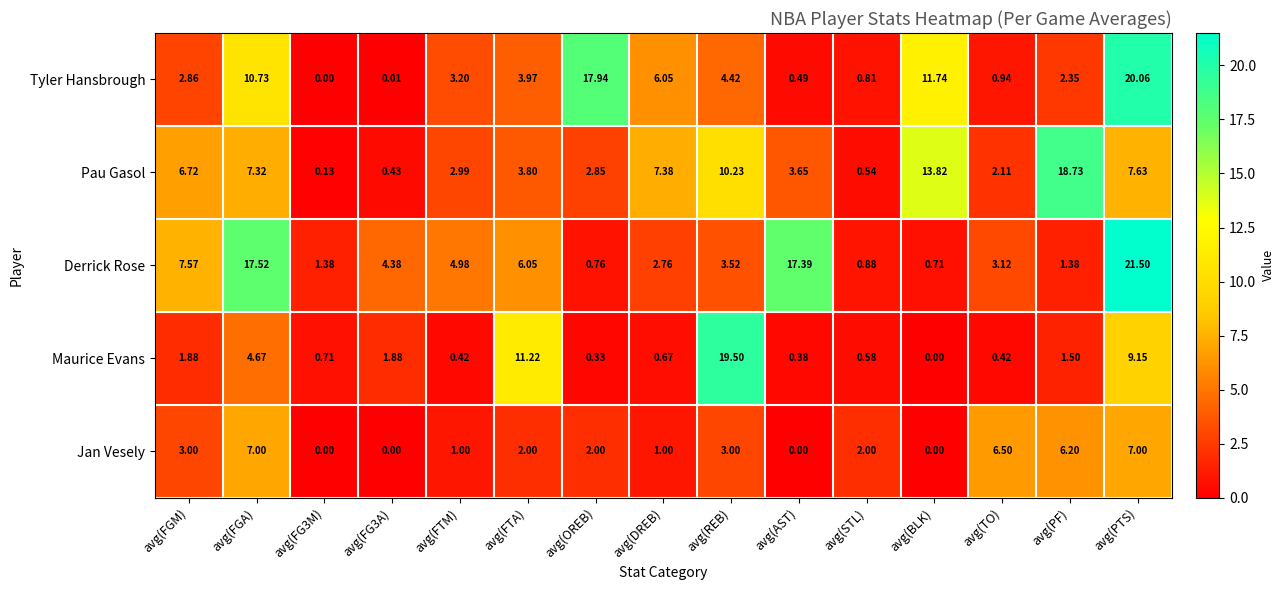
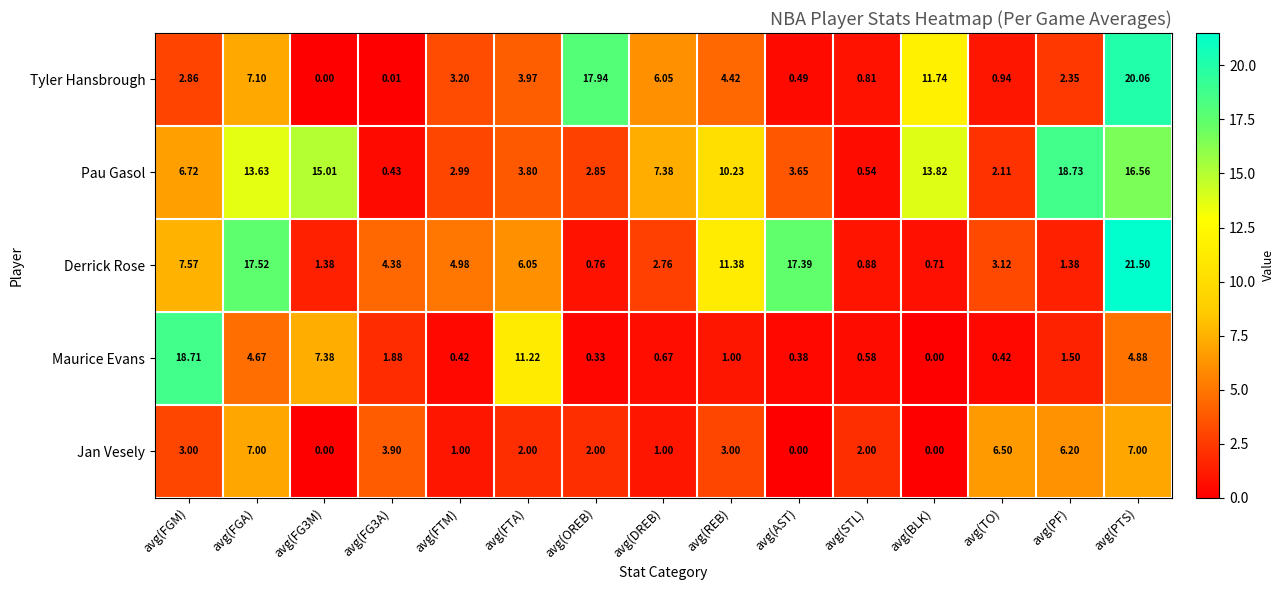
  {
    "Tyler Hansbrough": {
      "avg(FGM)": 2.86,
-     "avg(FGA)": 10.73,
+     "avg(FGA)": 7.10,
      "avg(FG3M)": 0.00,
      "avg(FG3A)": 0.01,
      "avg(FTM)": 3.20,
      "avg(FTA)": 3.97,
      "avg(OREB)": 17.94,
      "avg(DREB)": 6.05,
      "avg(REB)": 4.42,
      "avg(AST)": 0.49,
      "avg(STL)": 0.81,
      "avg(BLK)": 11.74,
      "avg(TO)": 0.94,
      "avg(PF)": 2.35,
      "avg(PTS)": 20.06
    },
    "Pau Gasol": {
      "avg(FGM)": 6.72,
-     "avg(FGA)": 7.32,
-     "avg(FG3M)": 0.13,
+     "avg(FGA)": 13.63,
+     "avg(FG3M)": 15.01,
      "avg(FG3A)": 0.43,
      "avg(FTM)": 2.99,
      "avg(FTA)": 3.80,
      "avg(OREB)": 2.85,
      "avg(DREB)": 7.38,
      "avg(REB)": 10.23,
      "avg(AST)": 3.65,
      "avg(STL)": 0.54,
      "avg(BLK)": 13.82,
      "avg(TO)": 2.11,
      "avg(PF)": 18.73,
-     "avg(PTS)": 7.63
+     "avg(PTS)": 16.56
    },
    "Derrick Rose": {
      "avg(FGM)": 7.57,
      "avg(FGA)": 17.52,
      "avg(FG3M)": 1.38,
      "avg(FG3A)": 4.38,
      "avg(FTM)": 4.98,
      "avg(FTA)": 6.05,
      "avg(OREB)": 0.76,
      "avg(DREB)": 2.76,
-     "avg(REB)": 3.52,
+     "avg(REB)": 11.38,
      "avg(AST)": 17.39,
      "avg(STL)": 0.88,
      "avg(BLK)": 0.71,
      "avg(TO)": 3.12,
      "avg(PF)": 1.38,
      "avg(PTS)": 21.50
    },
    "Maurice Evans": {
-     "avg(FGM)": 1.88,
+     "avg(FGM)": 18.71,
      "avg(FGA)": 4.67,
-     "avg(FG3M)": 0.71,
+     "avg(FG3M)": 7.38,
      "avg(FG3A)": 1.88,
      "avg(FTM)": 0.42,
      "avg(FTA)": 11.22,
      "avg(OREB)": 0.33,
      "avg(DREB)": 0.67,
-     "avg(REB)": 19.50,
+     "avg(REB)": 1.00,
      "avg(AST)": 0.38,
      "avg(STL)": 0.58,
      "avg(BLK)": 0.00,
      "avg(TO)": 0.42,
      "avg(PF)": 1.50,
-     "avg(PTS)": 9.15
+     "avg(PTS)": 4.88
    },
    "Jan Vesely": {
      "avg(FGM)": 3.00,
      "avg(FGA)": 7.00,
      "avg(FG3M)": 0.00,
-     "avg(FG3A)": 0.00,
+     "avg(FG3A)": 3.90,
      "avg(FTM)": 1.00,
      "avg(FTA)": 2.00,
      "avg(OREB)": 2.00,
      "avg(DREB)": 1.00,
      "avg(REB)": 3.00,
      "avg(AST)": 0.00,
      "avg(STL)": 2.00,
      "avg(BLK)": 0.00,
      "avg(TO)": 6.50,
      "avg(PF)": 6.20,
      "avg(PTS)": 7.00
    }
  }
